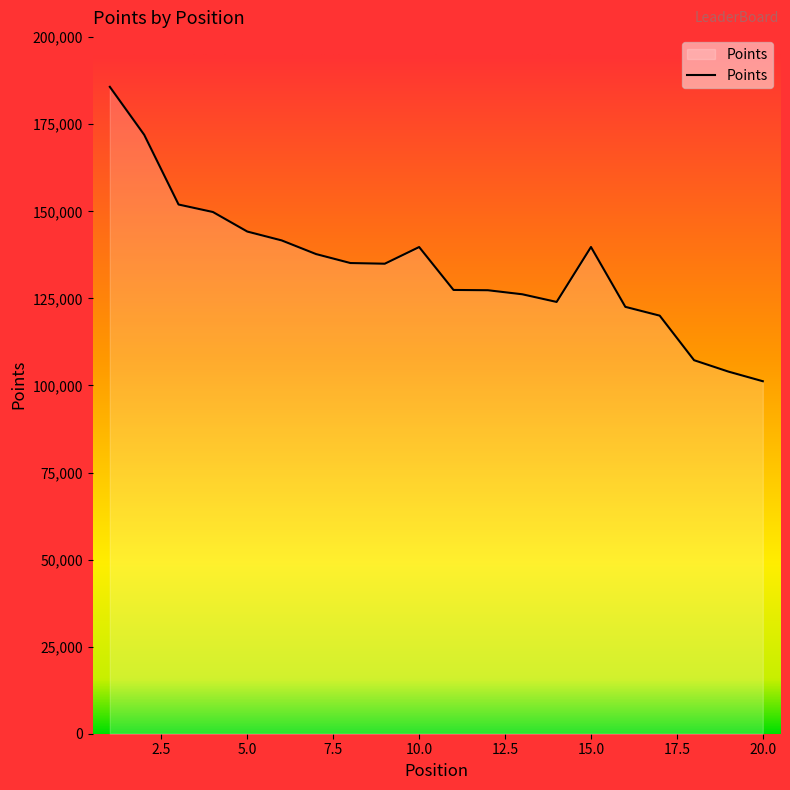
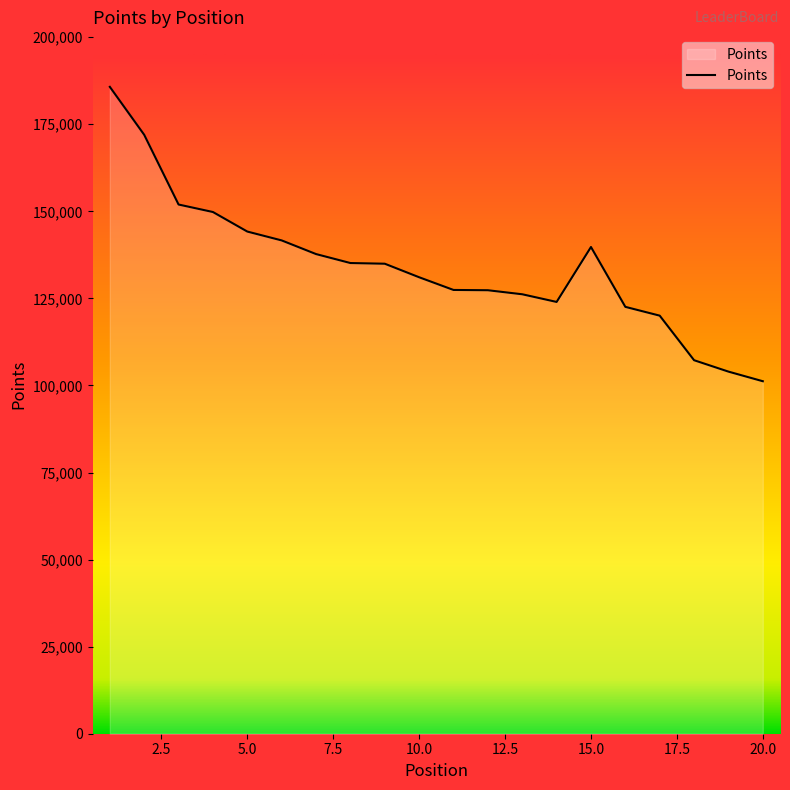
  {
    "5.0": "144,000",
-   "10.0": "140,000",
+   "10.0": "131,000",
    "15.0": "140,000",
    "20.0": "101,000"
  }
